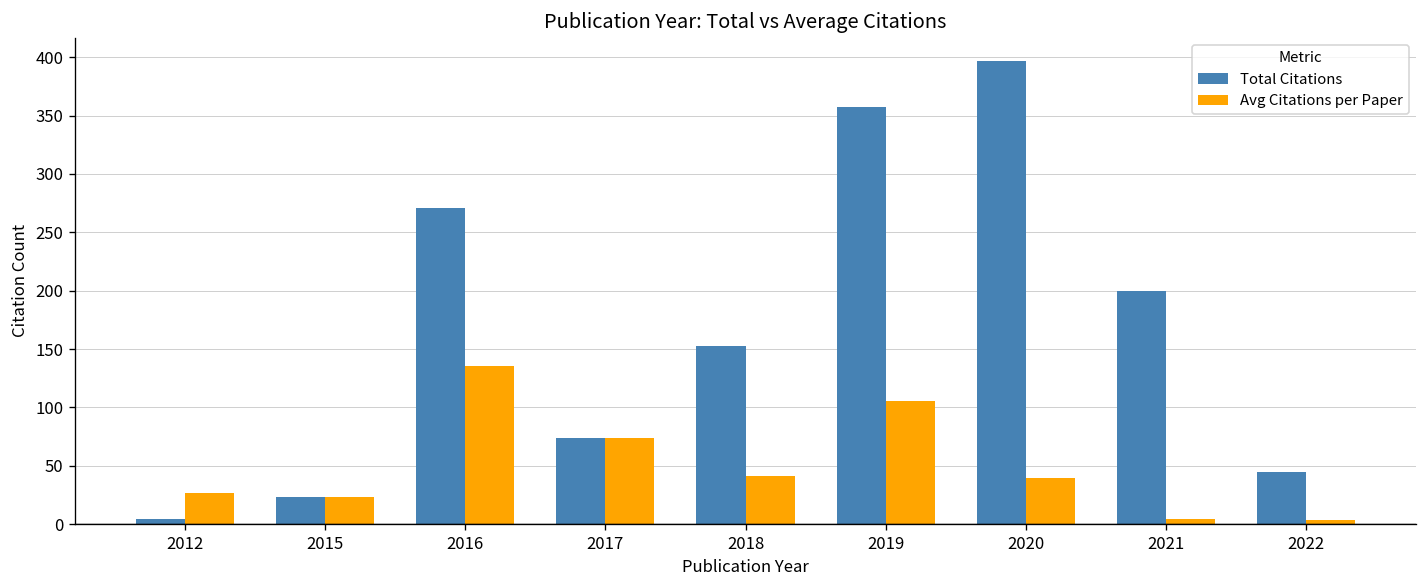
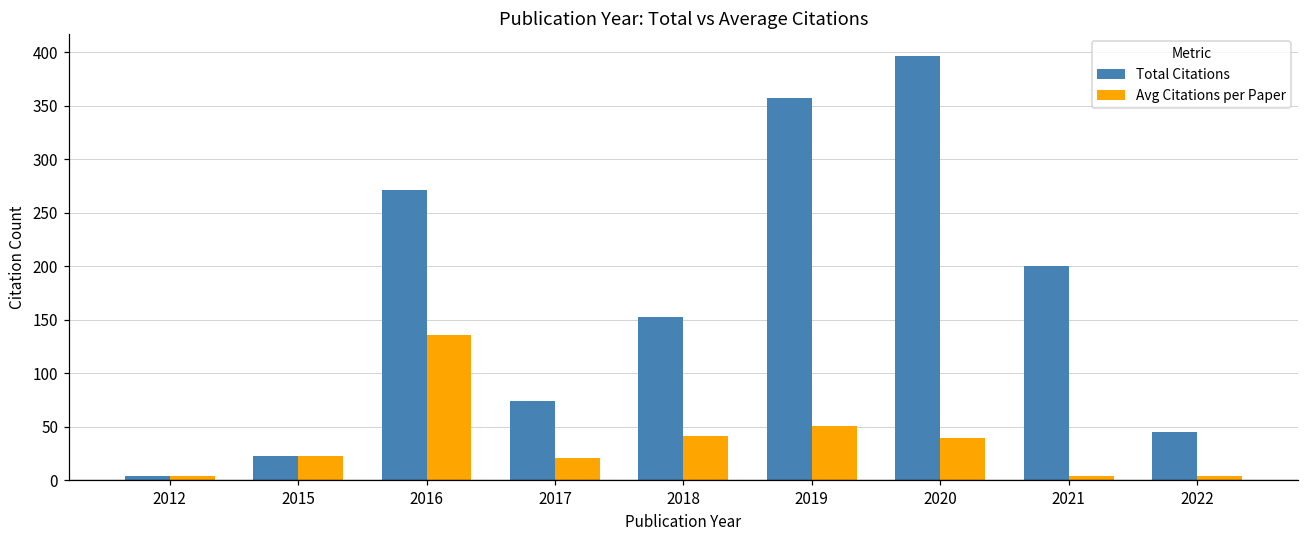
  {
    "Total Citations": {
      "2012": 0,
      "2015": 20,
      "2016": 270,
      "2017": 70,
      "2018": 150,
      "2019": 360,
      "2020": 400,
      "2021": 200,
      "2022": 50
    },
    "Avg Citations per Paper": {
-     "2012": 30,
+     "2012": 0,
      "2015": 20,
      "2016": 140,
-     "2017": 70,
+     "2017": 20,
      "2018": 40,
-     "2019": 110,
+     "2019": 50,
      "2020": 40,
      "2021": 0,
      "2022": 0
    }
  }
